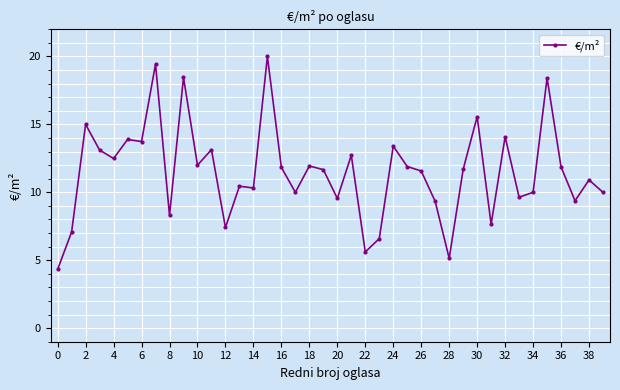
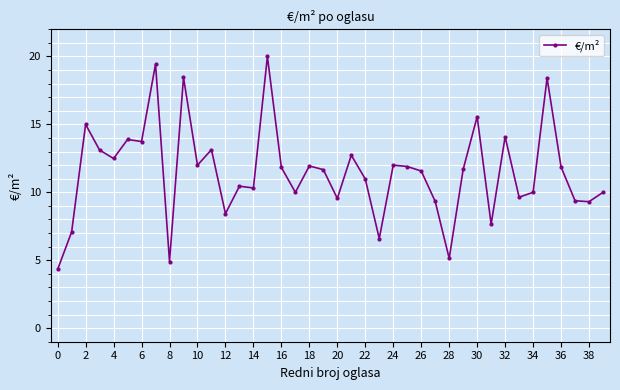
  {
    "0": 4.3,
    "2": 15.0,
    "4": 12.5,
    "6": 13.7,
-   "8": 8.3,
+   "8": 4.9,
    "10": 12.0,
-   "12": 7.4,
+   "12": 8.4,
    "14": 10.3,
    "16": 11.8,
    "18": 11.9,
    "20": 9.6,
-   "22": 5.6,
-   "24": 13.4,
+   "22": 11.0,
+   "24": 12.0,
    "26": 11.6,
    "28": 5.1,
    "30": 15.6,
    "32": 14.1,
    "34": 10.0,
    "36": 11.9,
-   "38": 10.9
+   "38": 9.3
  }
